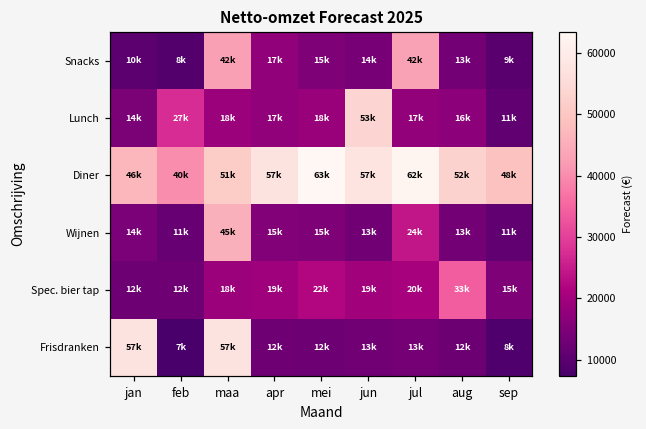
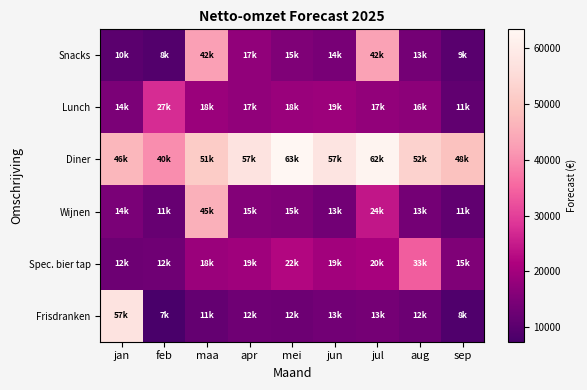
  {
    "Snacks": {
      "jan": "10k",
      "feb": "8k",
      "maa": "42k",
      "apr": "17k",
      "mei": "15k",
      "jun": "14k",
      "jul": "42k",
      "aug": "13k",
      "sep": "9k"
    },
    "Lunch": {
      "jan": "14k",
      "feb": "27k",
      "maa": "18k",
      "apr": "17k",
      "mei": "18k",
-     "jun": "53k",
+     "jun": "19k",
      "jul": "17k",
      "aug": "16k",
      "sep": "11k"
    },
    "Diner": {
      "jan": "46k",
      "feb": "40k",
      "maa": "51k",
      "apr": "57k",
      "mei": "63k",
      "jun": "57k",
      "jul": "62k",
      "aug": "52k",
      "sep": "48k"
    },
    "Wijnen": {
      "jan": "14k",
      "feb": "11k",
      "maa": "45k",
      "apr": "15k",
      "mei": "15k",
      "jun": "13k",
      "jul": "24k",
      "aug": "13k",
      "sep": "11k"
    },
    "Spec. bier tap": {
      "jan": "12k",
      "feb": "12k",
      "maa": "18k",
      "apr": "19k",
      "mei": "22k",
      "jun": "19k",
      "jul": "20k",
      "aug": "33k",
      "sep": "15k"
    },
    "Frisdranken": {
      "jan": "57k",
      "feb": "7k",
-     "maa": "57k",
+     "maa": "11k",
      "apr": "12k",
      "mei": "12k",
      "jun": "13k",
      "jul": "13k",
      "aug": "12k",
      "sep": "8k"
    }
  }
